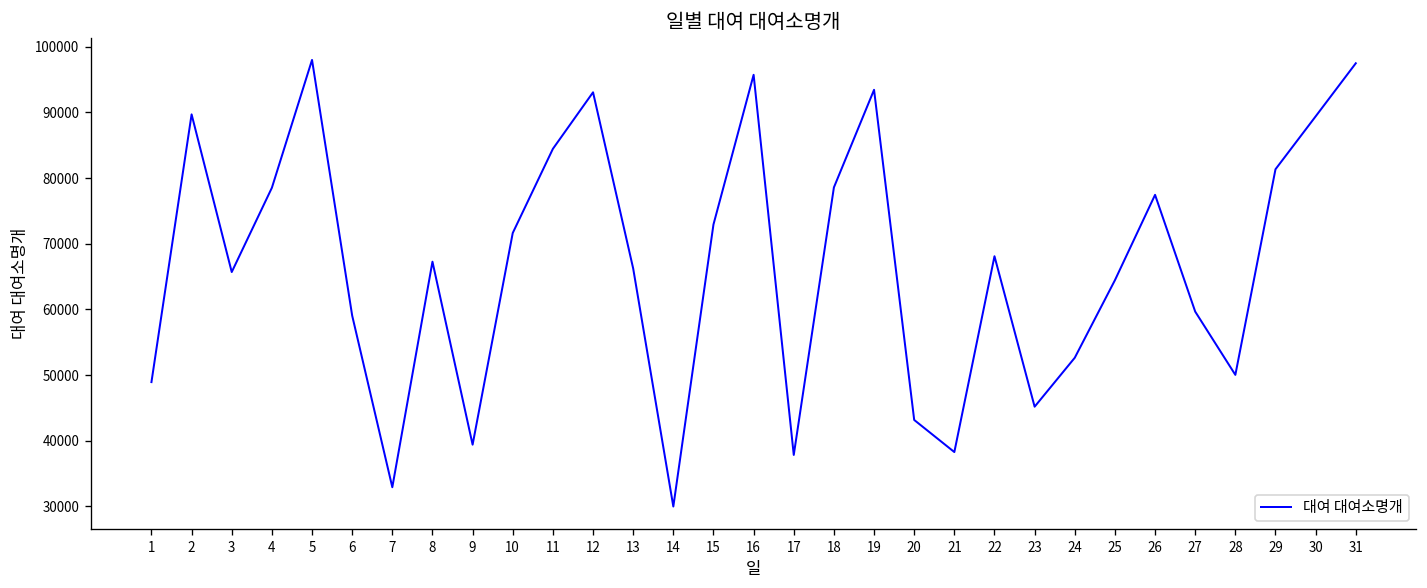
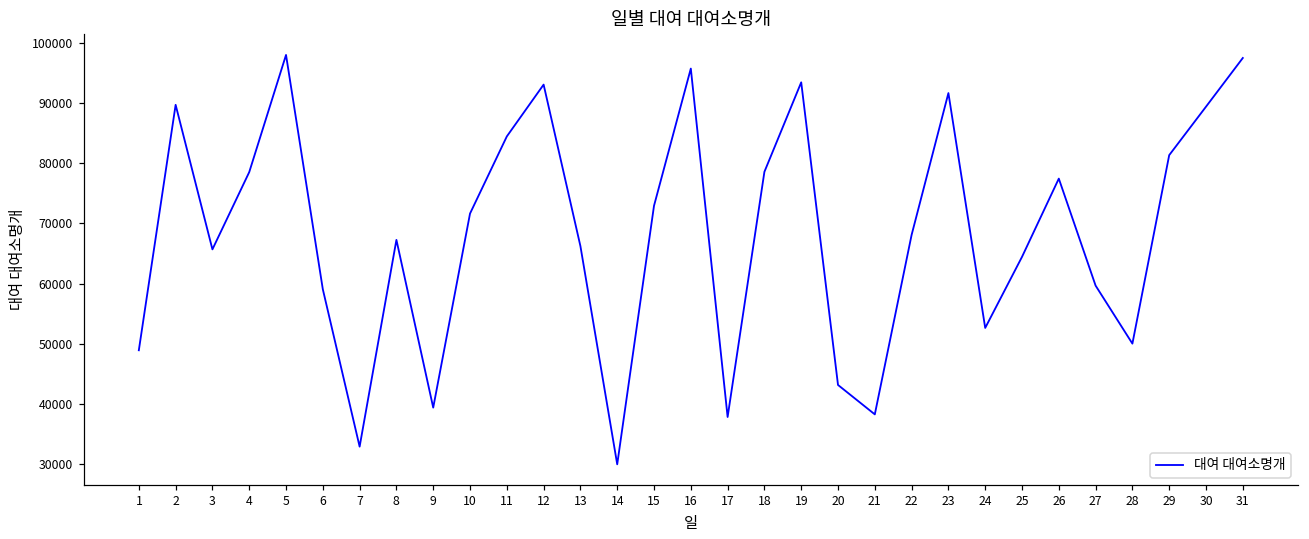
  {
    "1": 49000,
    "2": 90000,
    "3": 66000,
    "4": 79000,
    "5": 98000,
    "6": 59000,
    "7": 33000,
    "8": 67000,
    "9": 39000,
    "10": 72000,
    "11": 84000,
    "12": 93000,
    "13": 66000,
    "14": 30000,
    "15": 73000,
    "16": 96000,
    "17": 38000,
    "18": 79000,
    "19": 93000,
    "20": 43000,
    "21": 38000,
    "22": 68000,
-   "23": 45000,
+   "23": 92000,
    "24": 53000,
    "25": 64000,
    "26": 77000,
    "27": 60000,
    "28": 50000,
    "29": 81000,
    "30": 89000,
    "31": 97000
  }
